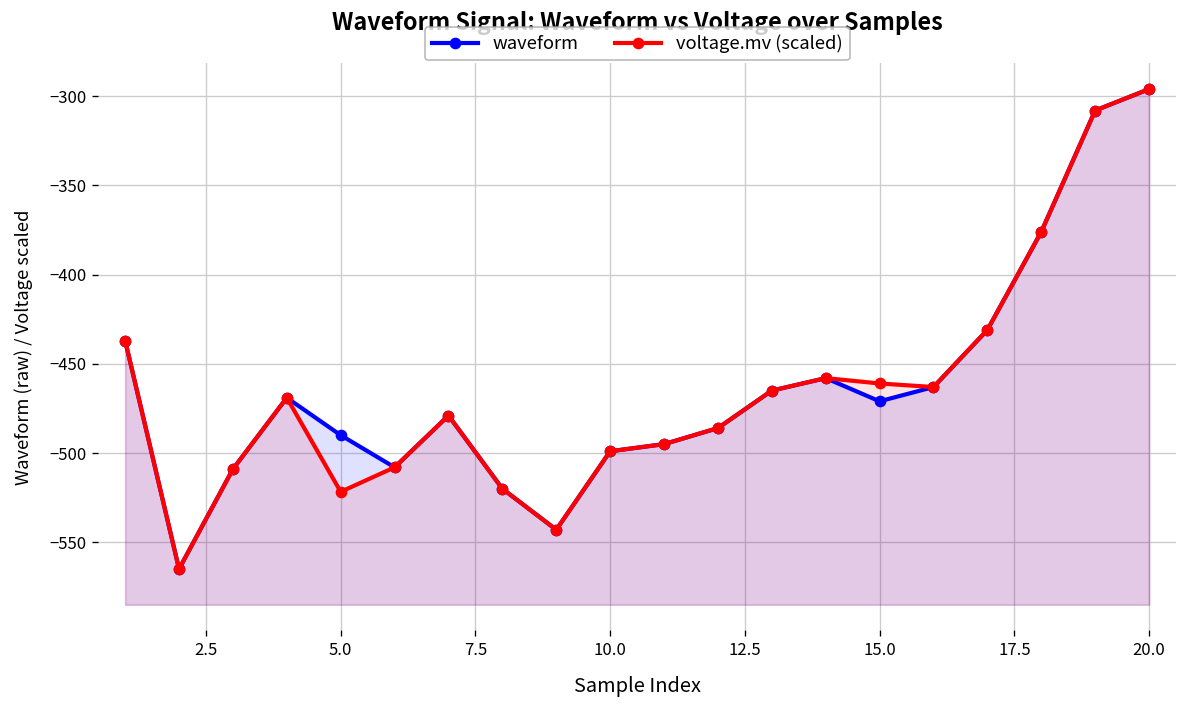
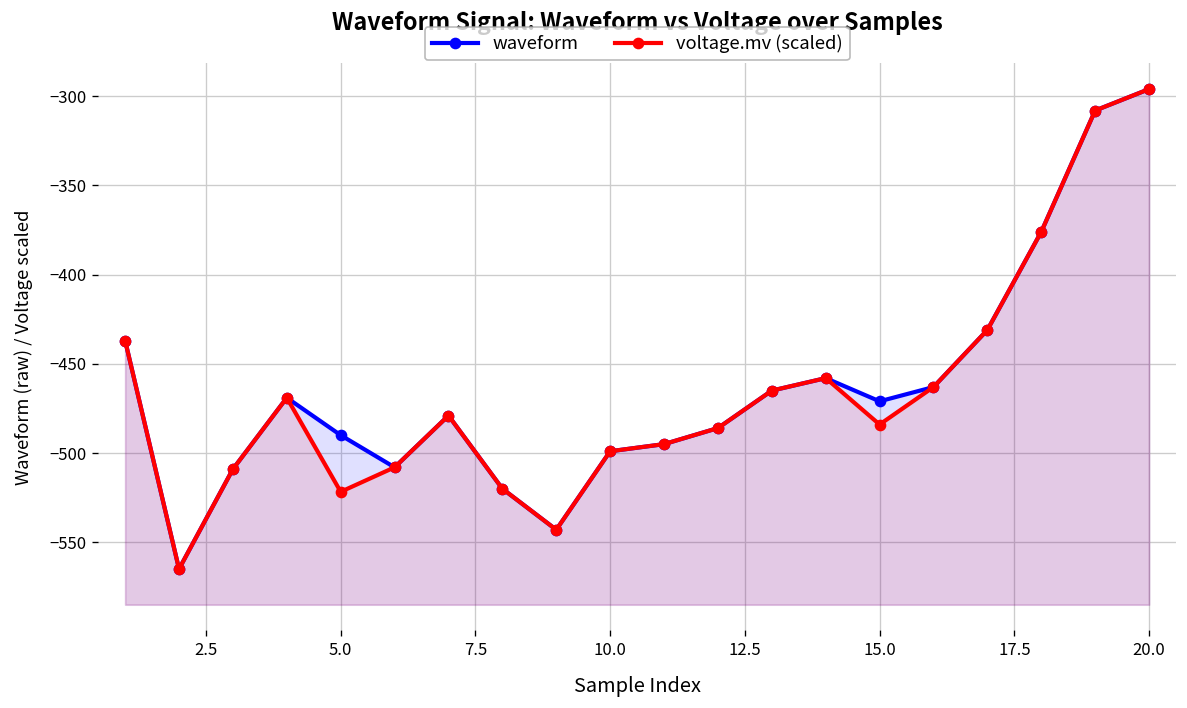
  {
    "waveform": {
      "5.0": -490,
      "15.0": -471
    },
    "voltage.mv (scaled)": {
      "5.0": -522,
-     "15.0": -461
+     "15.0": -484
    }
  }
